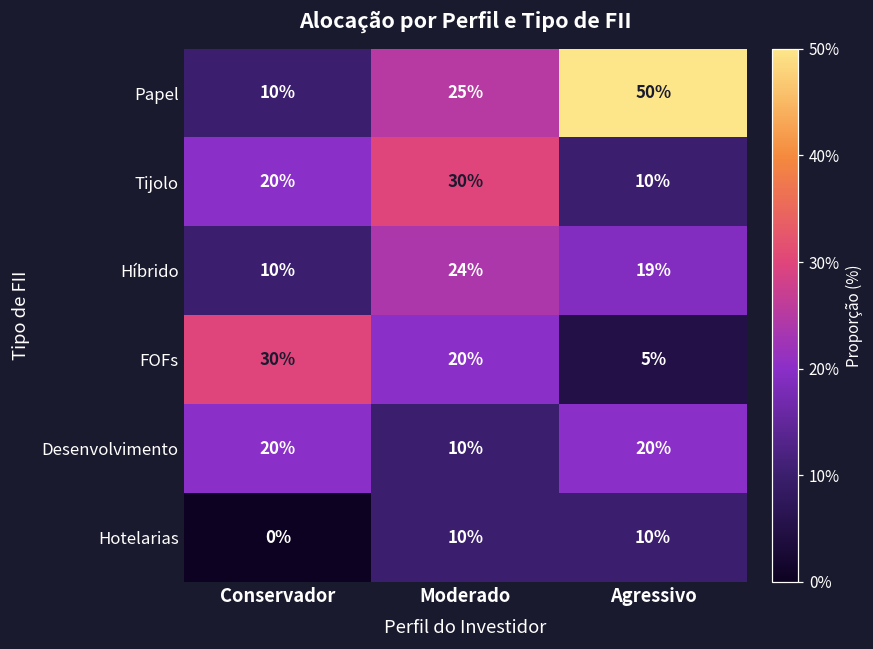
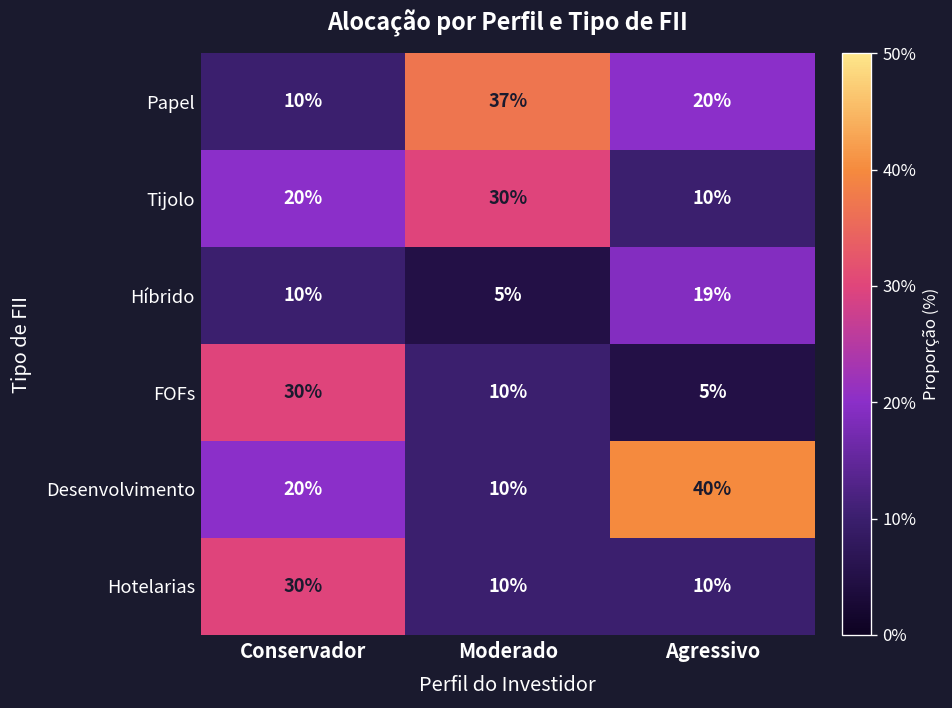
  {
    "Papel": {
      "Conservador": "10%",
-     "Moderado": "25%",
-     "Agressivo": "50%"
+     "Moderado": "37%",
+     "Agressivo": "20%"
    },
    "Tijolo": {
      "Conservador": "20%",
      "Moderado": "30%",
      "Agressivo": "10%"
    },
    "Híbrido": {
      "Conservador": "10%",
-     "Moderado": "24%",
+     "Moderado": "5%",
      "Agressivo": "19%"
    },
    "FOFs": {
      "Conservador": "30%",
-     "Moderado": "20%",
+     "Moderado": "10%",
      "Agressivo": "5%"
    },
    "Desenvolvimento": {
      "Conservador": "20%",
      "Moderado": "10%",
-     "Agressivo": "20%"
+     "Agressivo": "40%"
    },
    "Hotelarias": {
-     "Conservador": "0%",
+     "Conservador": "30%",
      "Moderado": "10%",
      "Agressivo": "10%"
    }
  }
